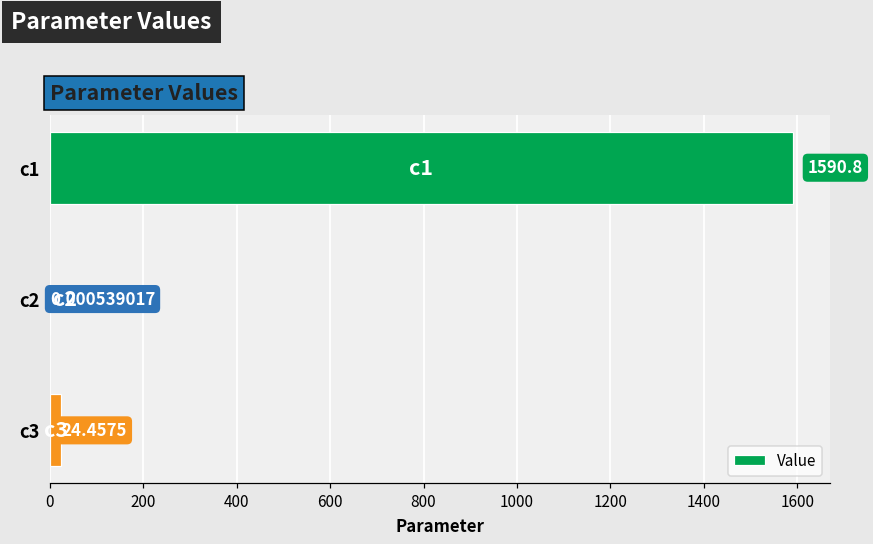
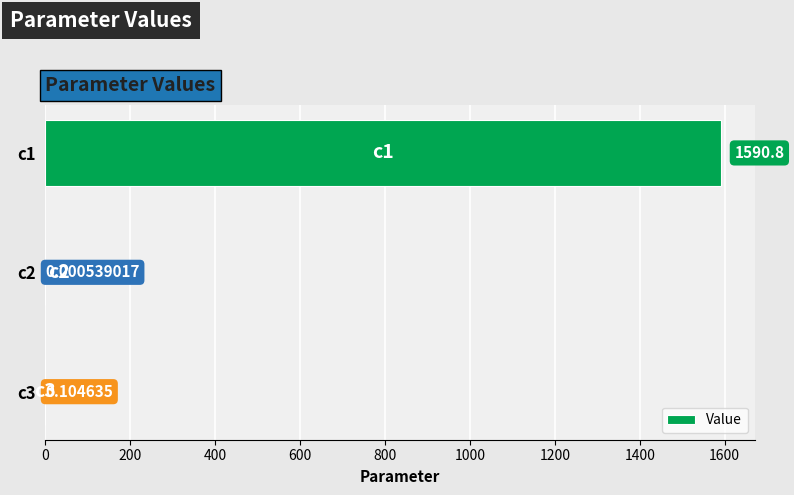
  {
-   "c3": 24.4575
+   "c3": 0.104635
  }
